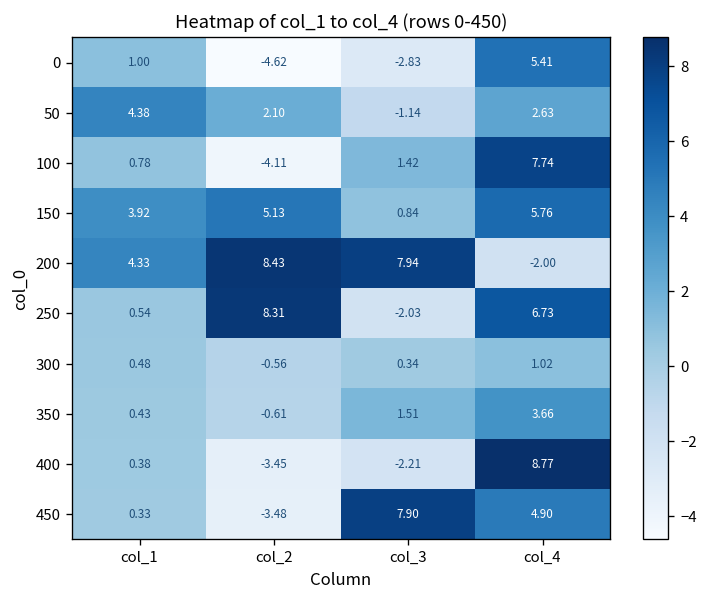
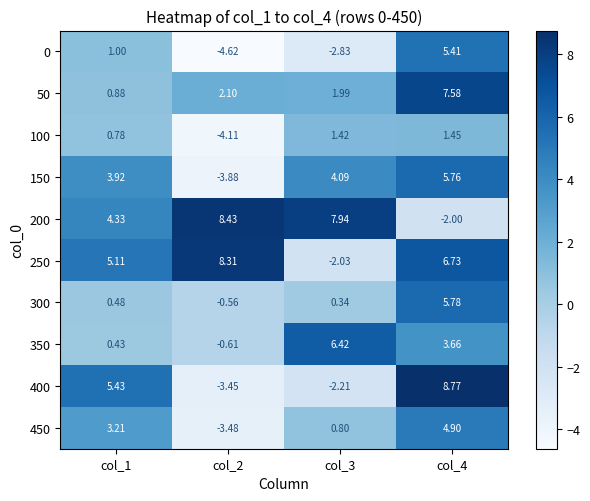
  {
    "0": {
      "col_1": 1.00,
      "col_2": -4.62,
      "col_3": -2.83,
      "col_4": 5.41
    },
    "50": {
-     "col_1": 4.38,
+     "col_1": 0.88,
      "col_2": 2.10,
-     "col_3": -1.14,
-     "col_4": 2.63
+     "col_3": 1.99,
+     "col_4": 7.58
    },
    "100": {
      "col_1": 0.78,
      "col_2": -4.11,
      "col_3": 1.42,
-     "col_4": 7.74
+     "col_4": 1.45
    },
    "150": {
      "col_1": 3.92,
-     "col_2": 5.13,
-     "col_3": 0.84,
+     "col_2": -3.88,
+     "col_3": 4.09,
      "col_4": 5.76
    },
    "200": {
      "col_1": 4.33,
      "col_2": 8.43,
      "col_3": 7.94,
      "col_4": -2.00
    },
    "250": {
-     "col_1": 0.54,
+     "col_1": 5.11,
      "col_2": 8.31,
      "col_3": -2.03,
      "col_4": 6.73
    },
    "300": {
      "col_1": 0.48,
      "col_2": -0.56,
      "col_3": 0.34,
-     "col_4": 1.02
+     "col_4": 5.78
    },
    "350": {
      "col_1": 0.43,
      "col_2": -0.61,
-     "col_3": 1.51,
+     "col_3": 6.42,
      "col_4": 3.66
    },
    "400": {
-     "col_1": 0.38,
+     "col_1": 5.43,
      "col_2": -3.45,
      "col_3": -2.21,
      "col_4": 8.77
    },
    "450": {
-     "col_1": 0.33,
+     "col_1": 3.21,
      "col_2": -3.48,
-     "col_3": 7.90,
+     "col_3": 0.80,
      "col_4": 4.90
    }
  }
